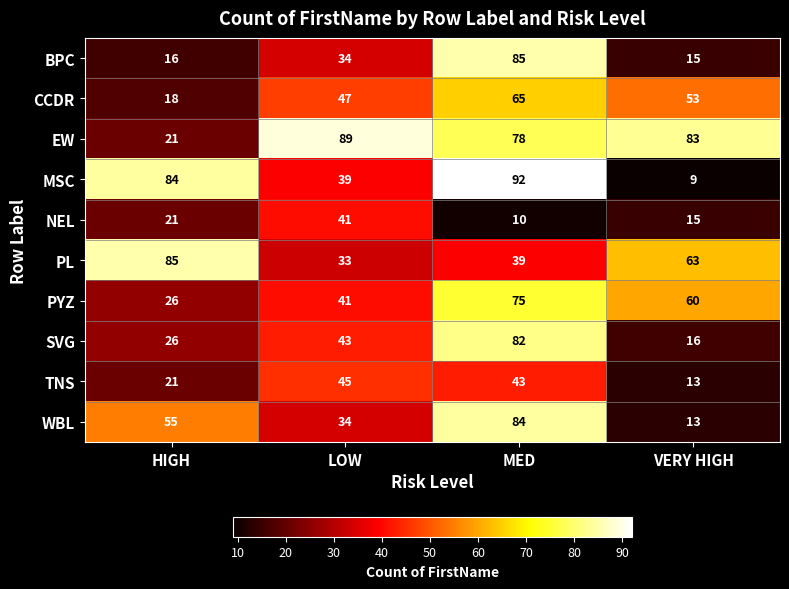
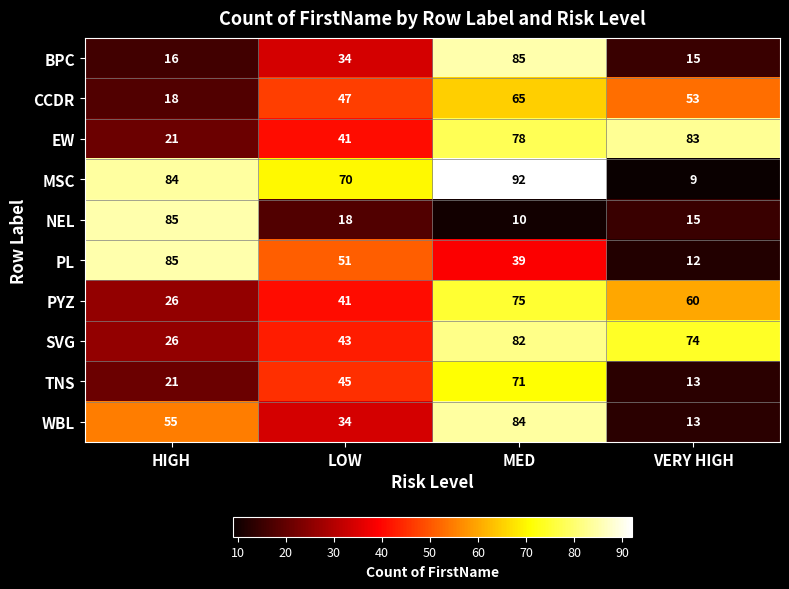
  {
    "BPC": {
      "HIGH": 16,
      "LOW": 34,
      "MED": 85,
      "VERY HIGH": 15
    },
    "CCDR": {
      "HIGH": 18,
      "LOW": 47,
      "MED": 65,
      "VERY HIGH": 53
    },
    "EW": {
      "HIGH": 21,
-     "LOW": 89,
+     "LOW": 41,
      "MED": 78,
      "VERY HIGH": 83
    },
    "MSC": {
      "HIGH": 84,
-     "LOW": 39,
+     "LOW": 70,
      "MED": 92,
      "VERY HIGH": 9
    },
    "NEL": {
-     "HIGH": 21,
-     "LOW": 41,
+     "HIGH": 85,
+     "LOW": 18,
      "MED": 10,
      "VERY HIGH": 15
    },
    "PL": {
      "HIGH": 85,
-     "LOW": 33,
+     "LOW": 51,
      "MED": 39,
-     "VERY HIGH": 63
+     "VERY HIGH": 12
    },
    "PYZ": {
      "HIGH": 26,
      "LOW": 41,
      "MED": 75,
      "VERY HIGH": 60
    },
    "SVG": {
      "HIGH": 26,
      "LOW": 43,
      "MED": 82,
-     "VERY HIGH": 16
+     "VERY HIGH": 74
    },
    "TNS": {
      "HIGH": 21,
      "LOW": 45,
-     "MED": 43,
+     "MED": 71,
      "VERY HIGH": 13
    },
    "WBL": {
      "HIGH": 55,
      "LOW": 34,
      "MED": 84,
      "VERY HIGH": 13
    }
  }
